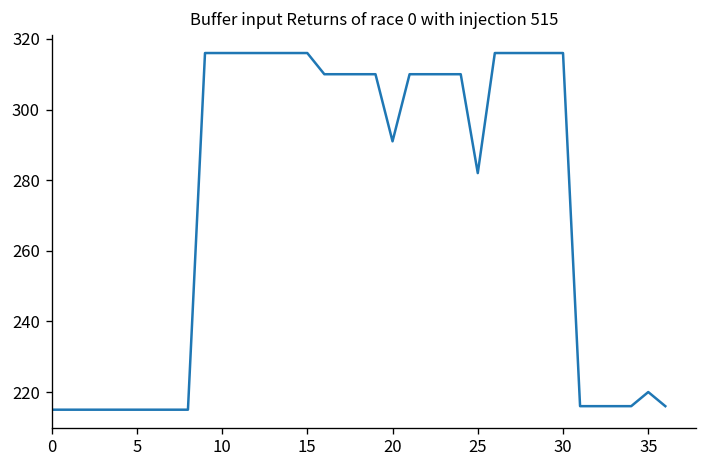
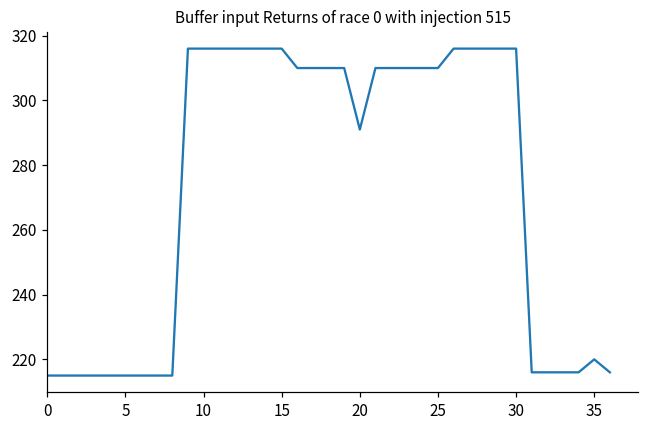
  {
    "0": 215,
    "5": 215,
    "10": 316,
    "15": 316,
    "20": 291,
-   "25": 282,
+   "25": 310,
    "30": 316,
    "35": 220
  }
